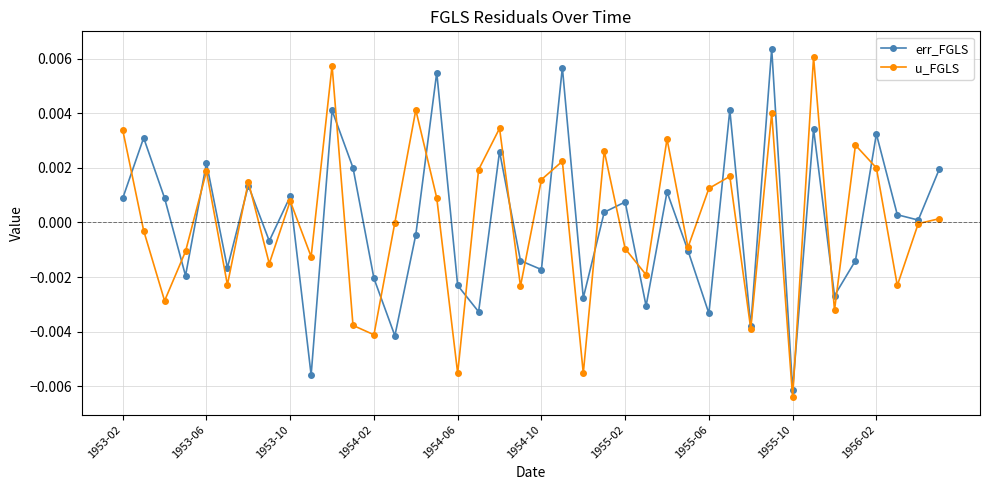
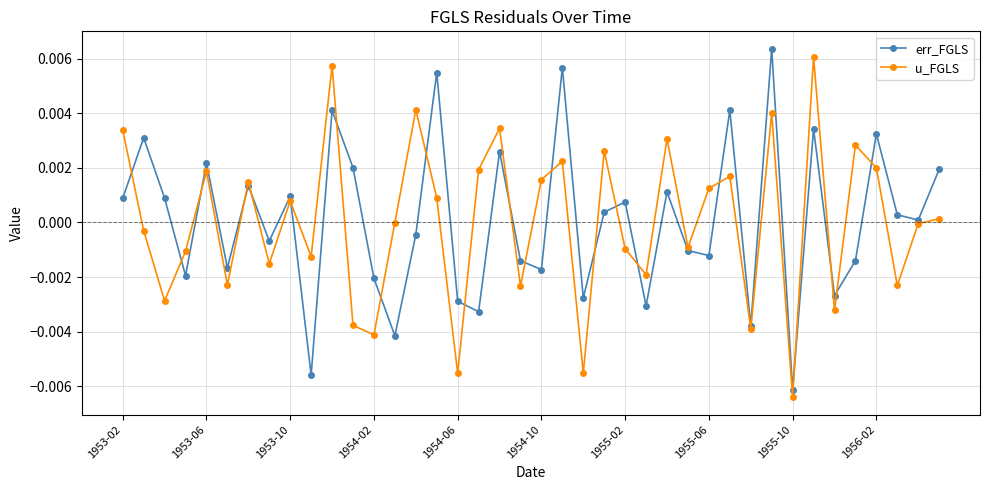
  {
    "err_FGLS": {
      "1953-02": 0.0009,
      "1953-06": 0.0022,
      "1953-10": 0.0010,
      "1954-02": -0.0020,
-     "1954-06": -0.0023,
+     "1954-06": -0.0029,
      "1954-10": -0.0017,
      "1955-02": 0.0008,
-     "1955-06": -0.0033,
+     "1955-06": -0.0012,
      "1955-10": -0.0061,
      "1956-02": 0.0032
    },
    "u_FGLS": {
      "1953-02": 0.0034,
      "1953-06": 0.0019,
      "1953-10": 0.0008,
      "1954-02": -0.0041,
      "1954-06": -0.0055,
      "1954-10": 0.0016,
      "1955-02": -0.0010,
      "1955-06": 0.0012,
      "1955-10": -0.0064,
      "1956-02": 0.0020
    }
  }
